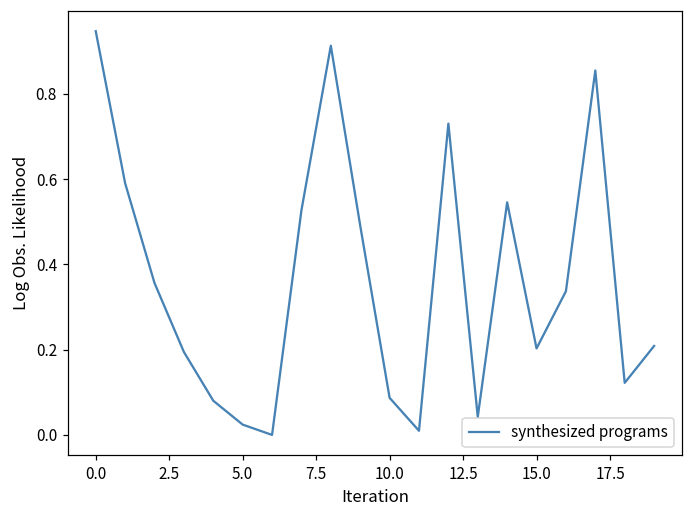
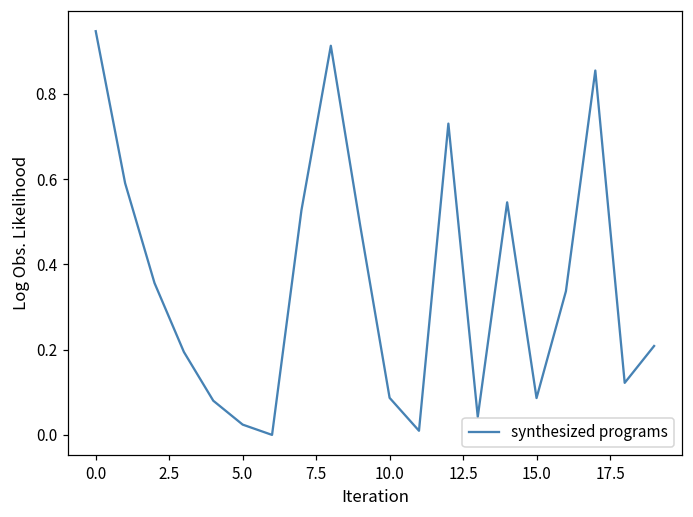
  {
    "0.0": 0.95,
    "5.0": 0.02,
    "10.0": 0.09,
-   "15.0": 0.20
+   "15.0": 0.09
  }
